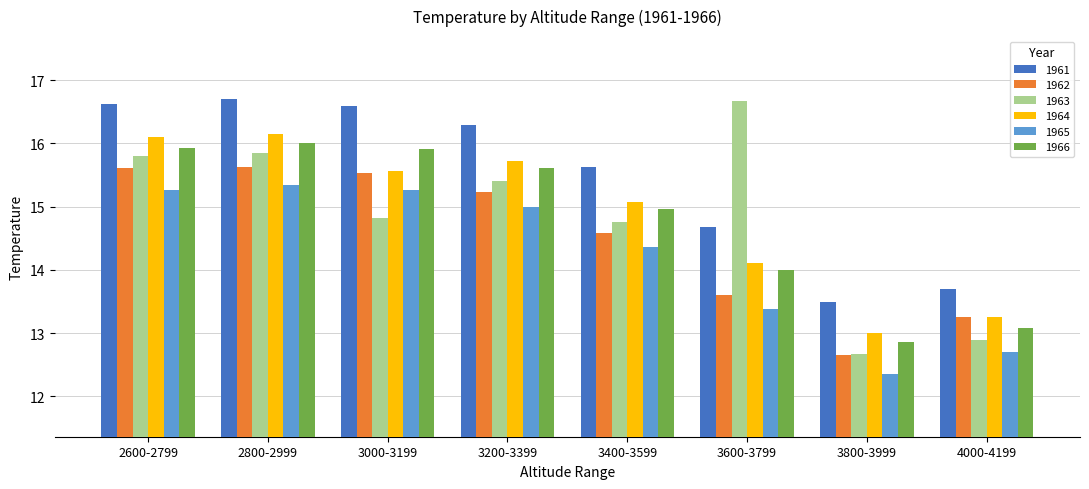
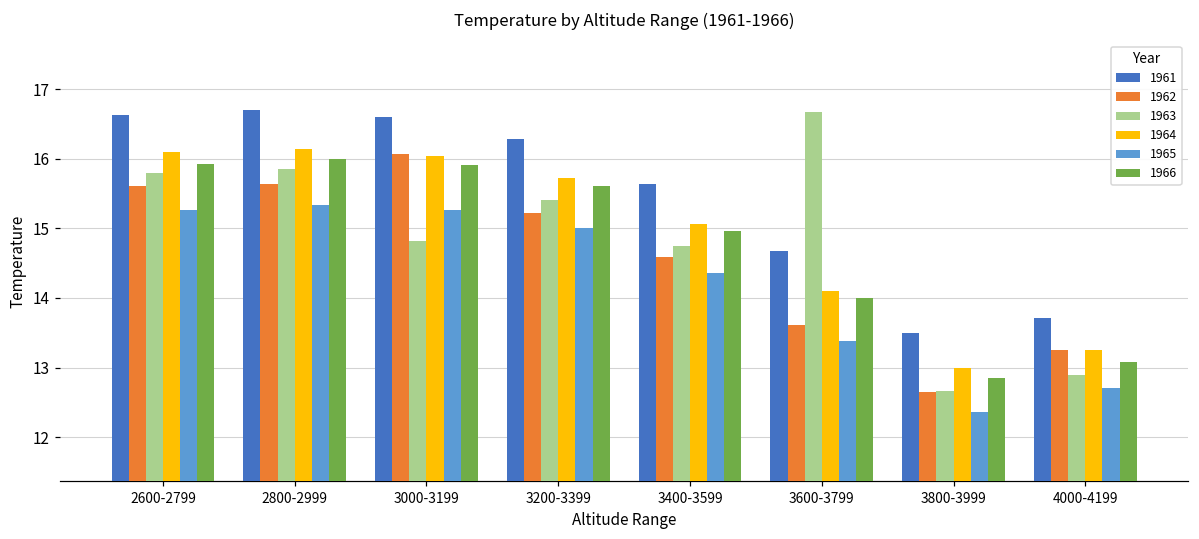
  {
    "1962": {
      "2600-2799": 15.6,
      "2800-2999": 15.6,
-     "3000-3199": 15.5,
+     "3000-3199": 16.1,
      "3200-3399": 15.2,
      "3400-3599": 14.6,
      "3600-3799": 13.6,
      "3800-3999": 12.6,
      "4000-4199": 13.3
    },
    "1963": {
      "2600-2799": 15.8,
      "2800-2999": 15.8,
      "3000-3199": 14.8,
      "3200-3399": 15.4,
      "3400-3599": 14.8,
      "3600-3799": 16.7,
      "3800-3999": 12.7,
      "4000-4199": 12.9
    },
    "1964": {
      "2600-2799": 16.1,
      "2800-2999": 16.1,
-     "3000-3199": 15.6,
+     "3000-3199": 16.0,
      "3200-3399": 15.7,
      "3400-3599": 15.1,
      "3600-3799": 14.1,
      "3800-3999": 13.0,
      "4000-4199": 13.2
    },
    "1966": {
      "2600-2799": 15.9,
      "2800-2999": 16.0,
      "3000-3199": 15.9,
      "3200-3399": 15.6,
      "3400-3599": 15.0,
      "3600-3799": 14.0,
      "3800-3999": 12.9,
      "4000-4199": 13.1
    }
  }
